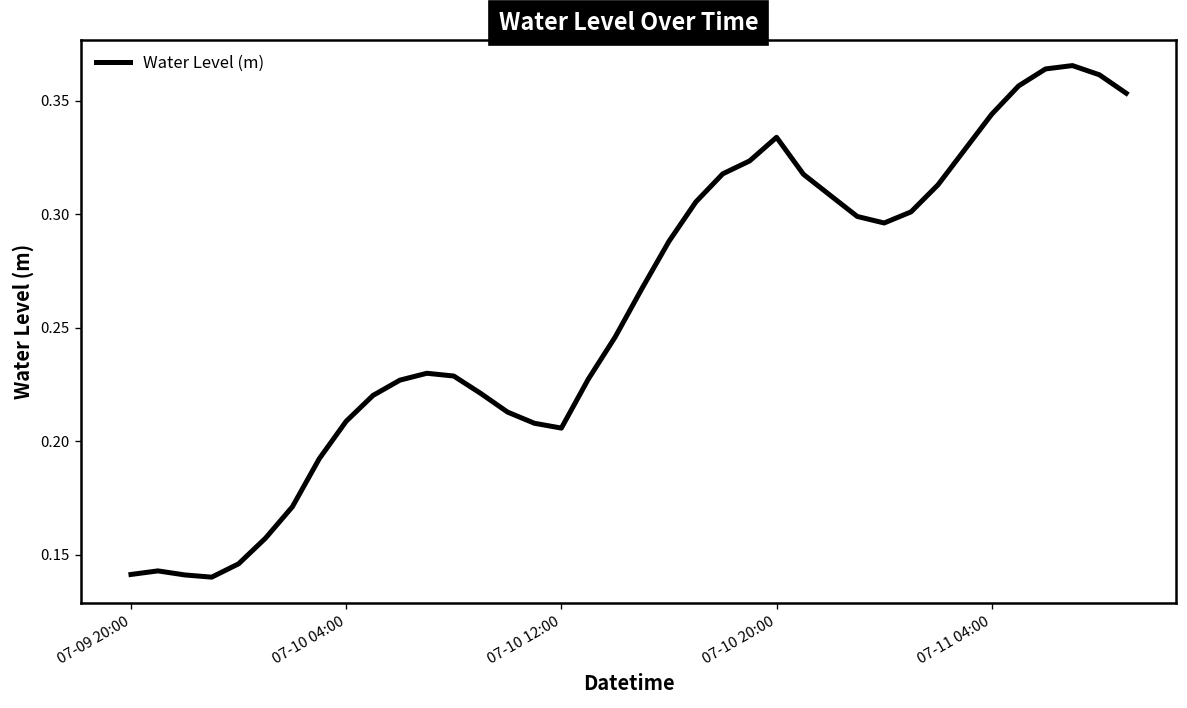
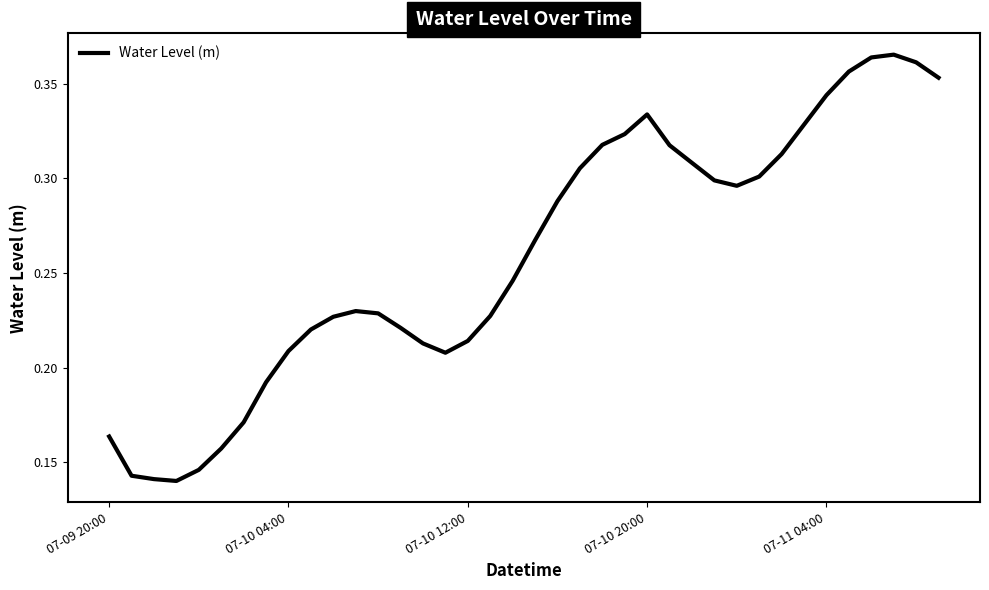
  {
-   "07-09 20:00": 0.141,
+   "07-09 20:00": 0.164,
    "07-10 04:00": 0.209,
-   "07-10 12:00": 0.206,
+   "07-10 12:00": 0.214,
    "07-10 20:00": 0.334,
    "07-11 04:00": 0.344
  }
